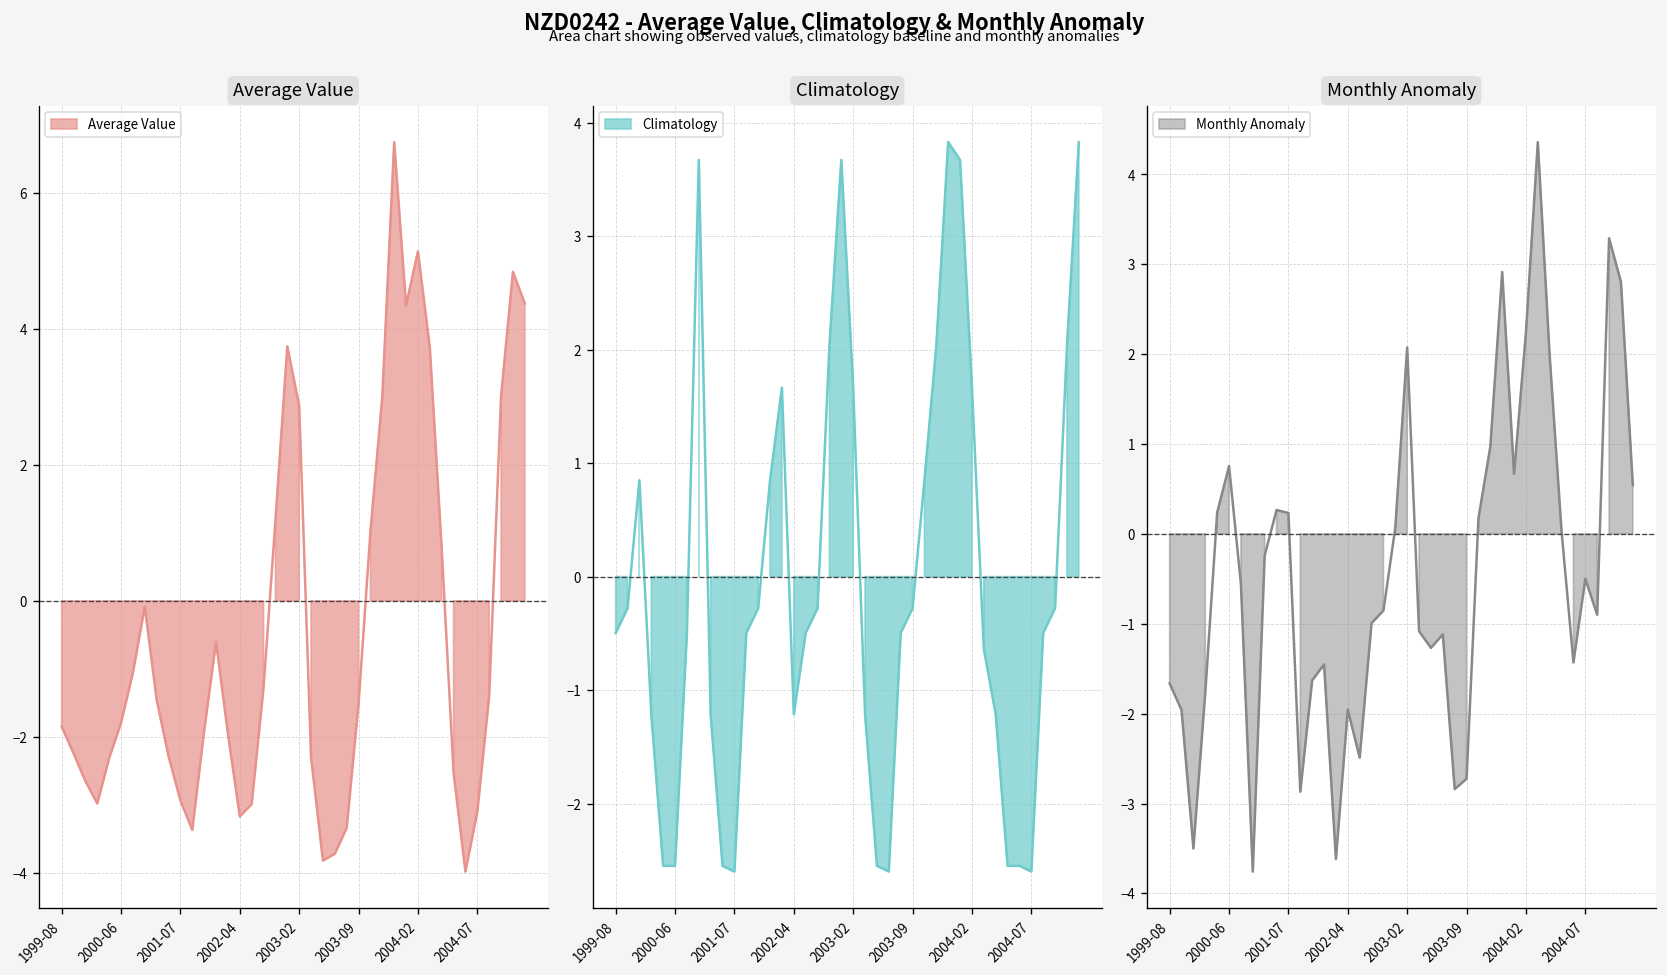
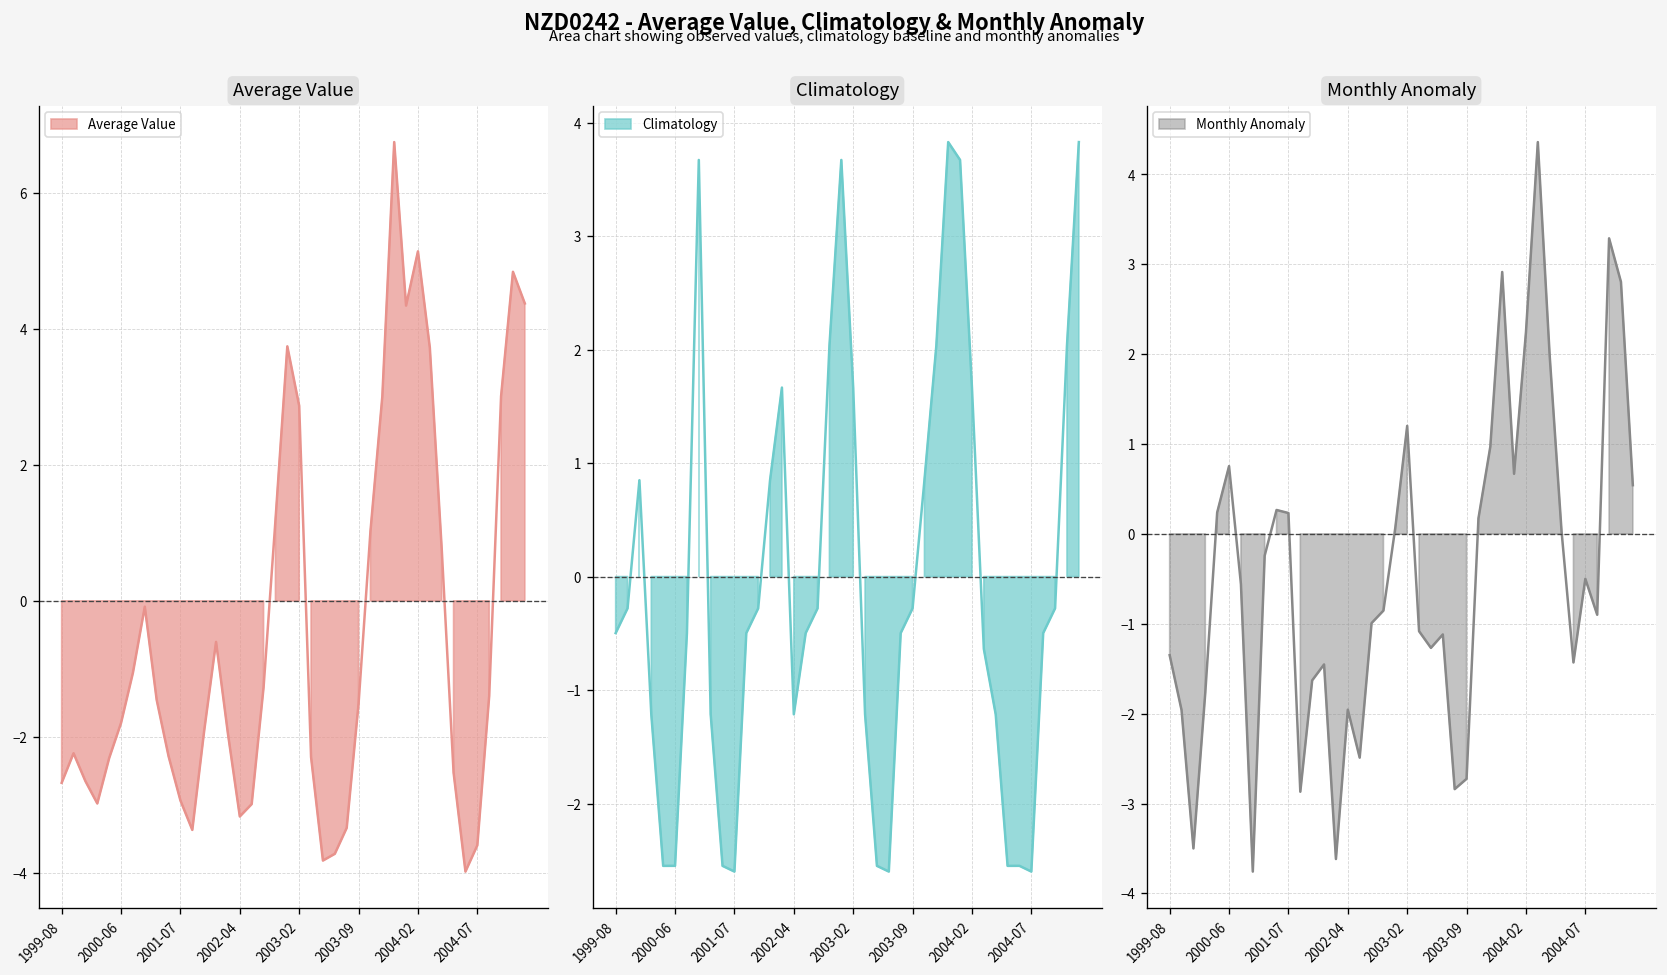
  {
    "Average Value": {
-     "1999-08": -1.8,
+     "1999-08": -2.7,
      "2000-06": -1.8,
      "2001-07": -2.9,
      "2002-04": -3.2,
      "2003-02": 2.9,
      "2003-09": -1.5,
      "2004-02": 5.1,
-     "2004-07": -3.1
+     "2004-07": -3.6
    },
    "Climatology": {
      "1999-08": -0.5,
      "2000-06": -2.5,
      "2001-07": -2.6,
      "2002-04": -1.2,
      "2003-02": 1.7,
      "2003-09": -0.3,
      "2004-02": 1.7,
      "2004-07": -2.6
    },
    "Monthly Anomaly": {
-     "1999-08": -1.7,
+     "1999-08": -1.3,
      "2000-06": 0.8,
      "2001-07": 0.2,
      "2002-04": -2.0,
-     "2003-02": 2.1,
+     "2003-02": 1.2,
      "2003-09": -2.7,
      "2004-02": 2.2,
      "2004-07": -0.5
    }
  }
